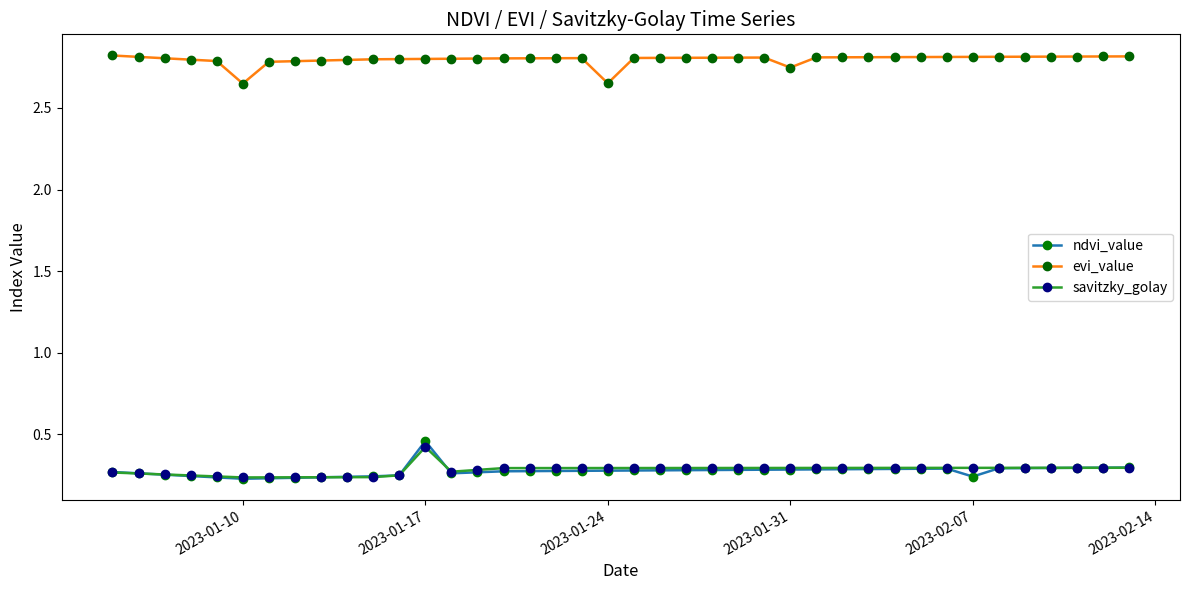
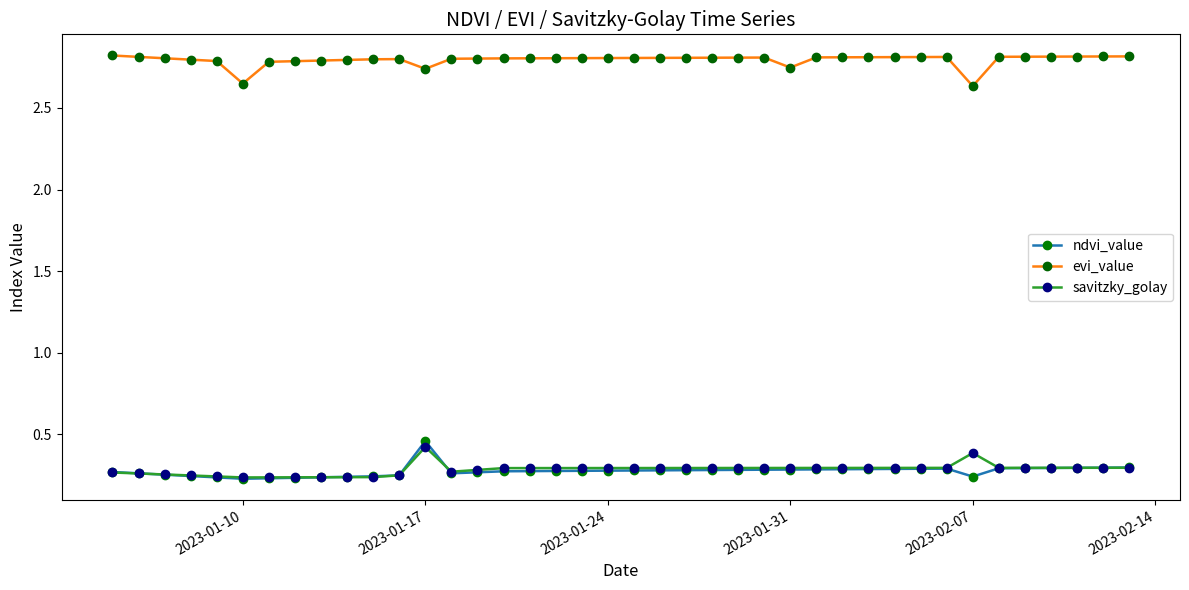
  {
    "ndvi_value": {
      "2023-01-17": 0.46,
      "2023-01-24": 0.28,
      "2023-02-07": 0.24
    },
    "evi_value": {
      "2023-01-10": 2.65,
-     "2023-01-17": 2.80,
-     "2023-01-24": 2.65,
+     "2023-01-17": 2.74,
+     "2023-01-24": 2.81,
      "2023-01-31": 2.75,
-     "2023-02-07": 2.81
+     "2023-02-07": 2.63
    },
    "savitzky_golay": {
      "2023-01-17": 0.42,
      "2023-01-24": 0.29,
-     "2023-02-07": 0.29
+     "2023-02-07": 0.39
    }
  }
